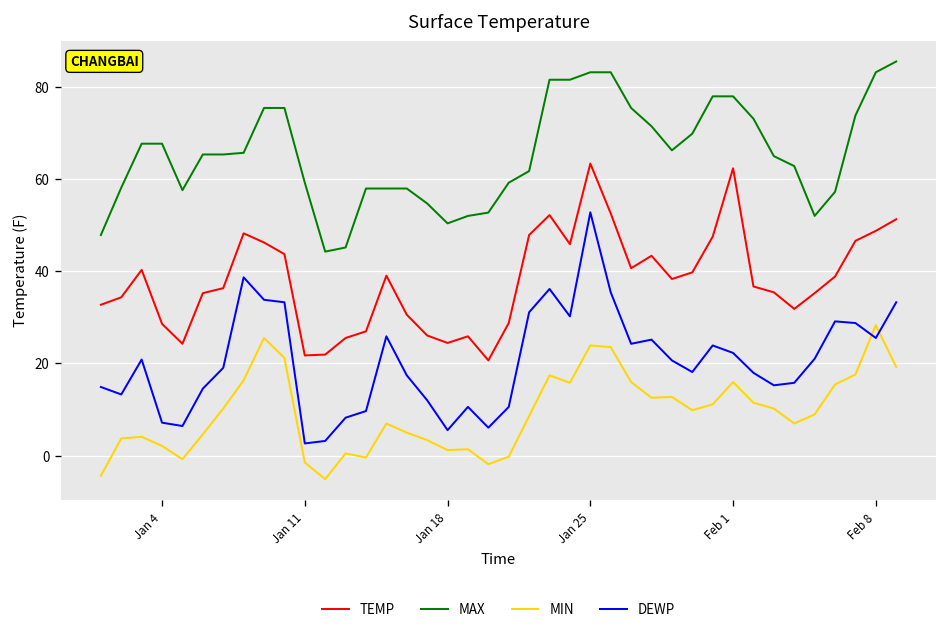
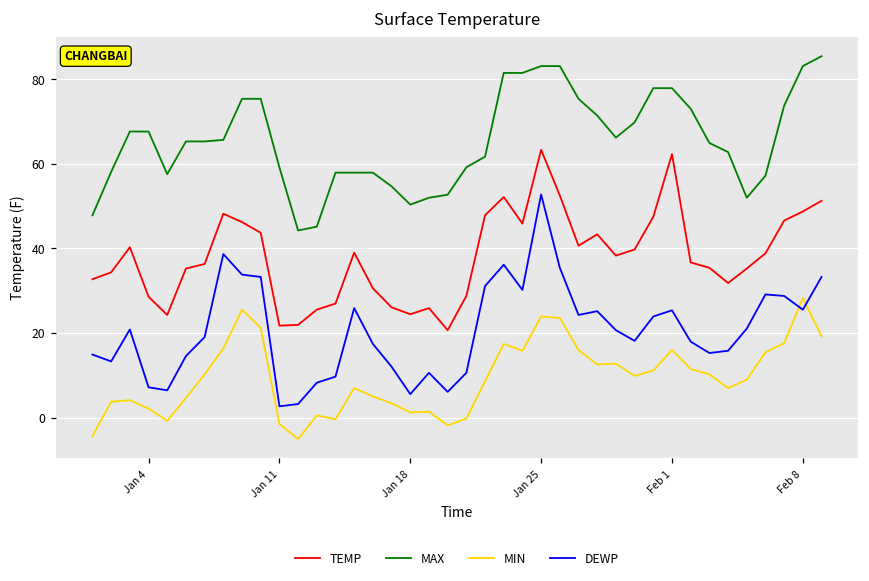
  {
    "TEMP": {
      "Jan 4": 29,
      "Jan 11": 22,
      "Jan 18": 24,
      "Jan 25": 63,
      "Feb 1": 62,
      "Feb 8": 49
    },
    "MAX": {
      "Jan 4": 68,
      "Jan 11": 59,
      "Jan 18": 50,
      "Jan 25": 83,
      "Feb 1": 78,
      "Feb 8": 83
    },
    "MIN": {
      "Jan 4": 2,
      "Jan 11": -1,
      "Jan 18": 1,
      "Jan 25": 24,
      "Feb 1": 16,
      "Feb 8": 28
    },
    "DEWP": {
      "Jan 4": 7,
      "Jan 11": 3,
      "Jan 18": 6,
      "Jan 25": 53,
-     "Feb 1": 22,
+     "Feb 1": 25,
      "Feb 8": 26
    }
  }
